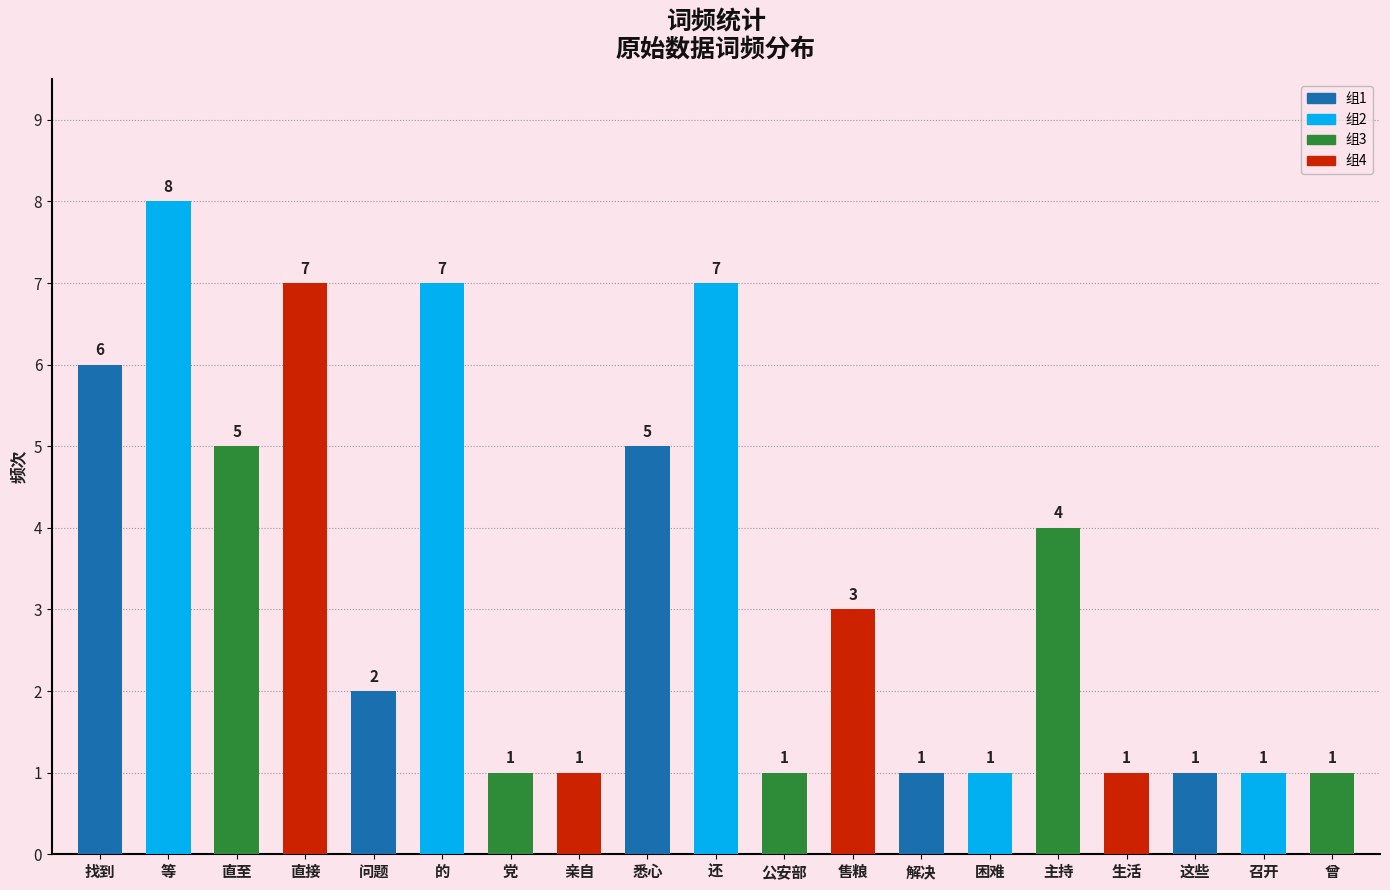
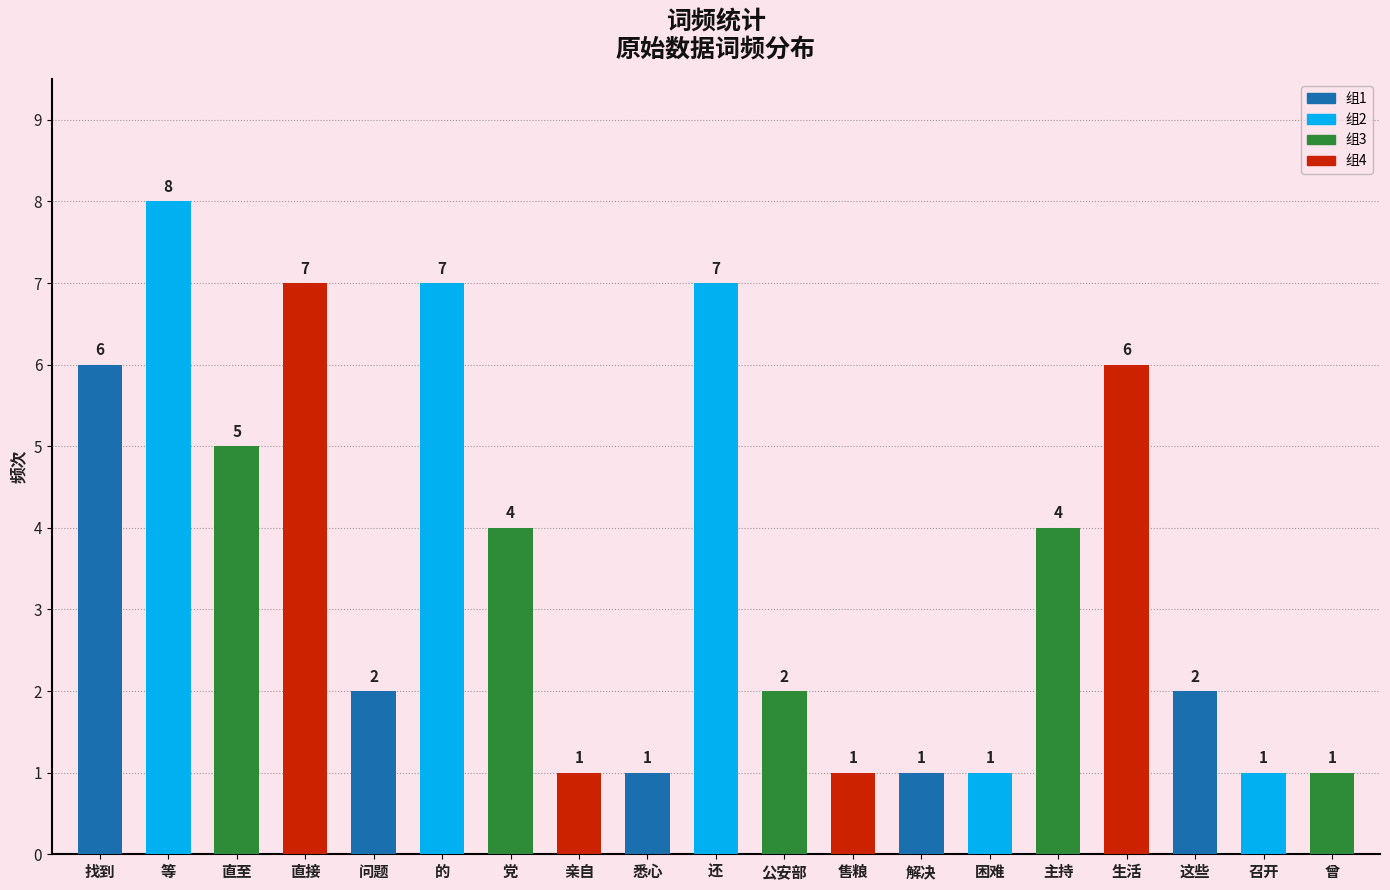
  {
    "找到": 6,
    "等": 8,
    "直至": 5,
    "直接": 7,
    "问题": 2,
    "的": 7,
-   "党": 1,
+   "党": 4,
    "亲自": 1,
-   "悉心": 5,
+   "悉心": 1,
    "还": 7,
-   "公安部": 1,
-   "售粮": 3,
+   "公安部": 2,
+   "售粮": 1,
    "解决": 1,
    "困难": 1,
    "主持": 4,
-   "生活": 1,
-   "这些": 1,
+   "生活": 6,
+   "这些": 2,
    "召开": 1,
    "曾": 1
  }
